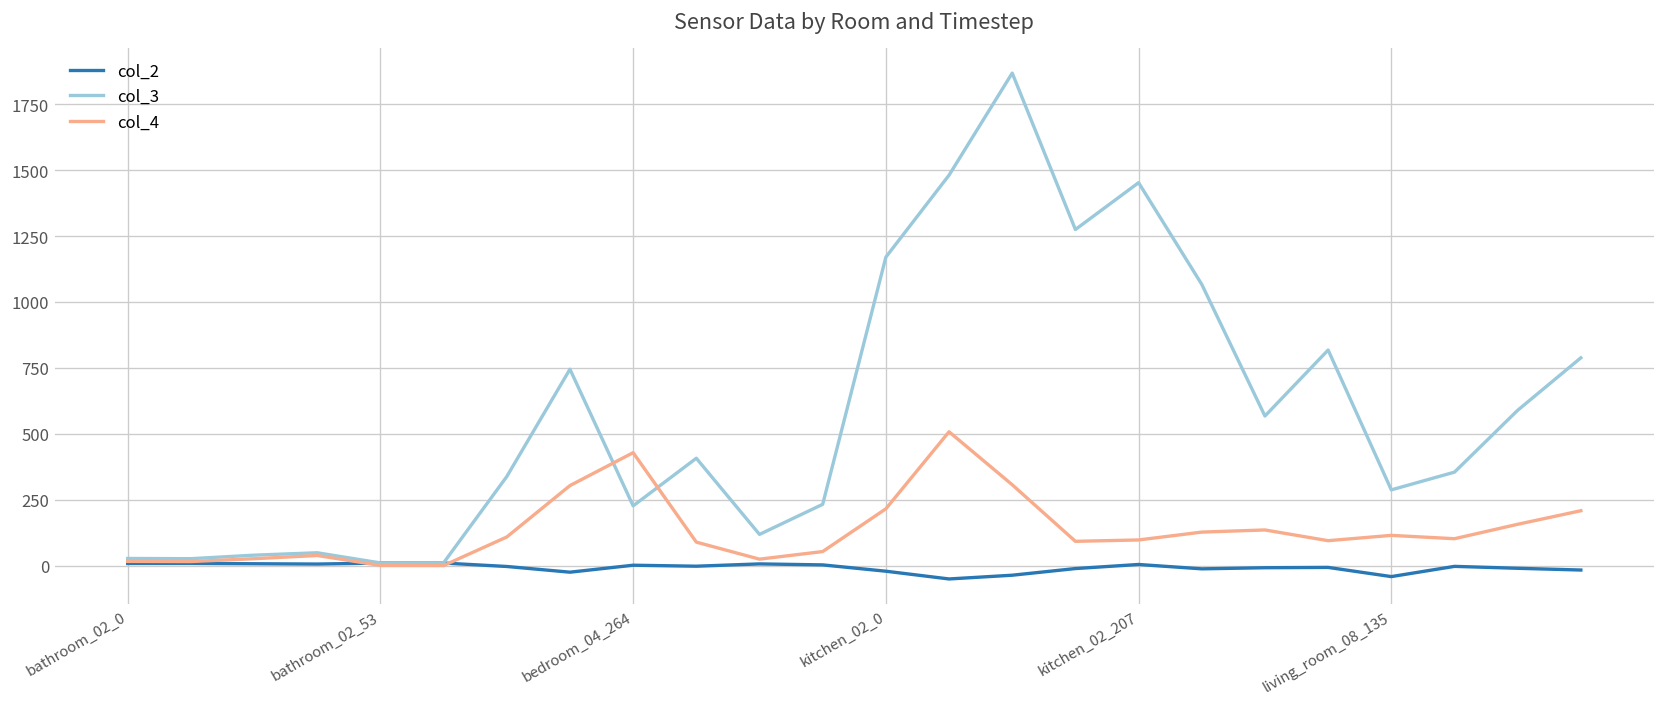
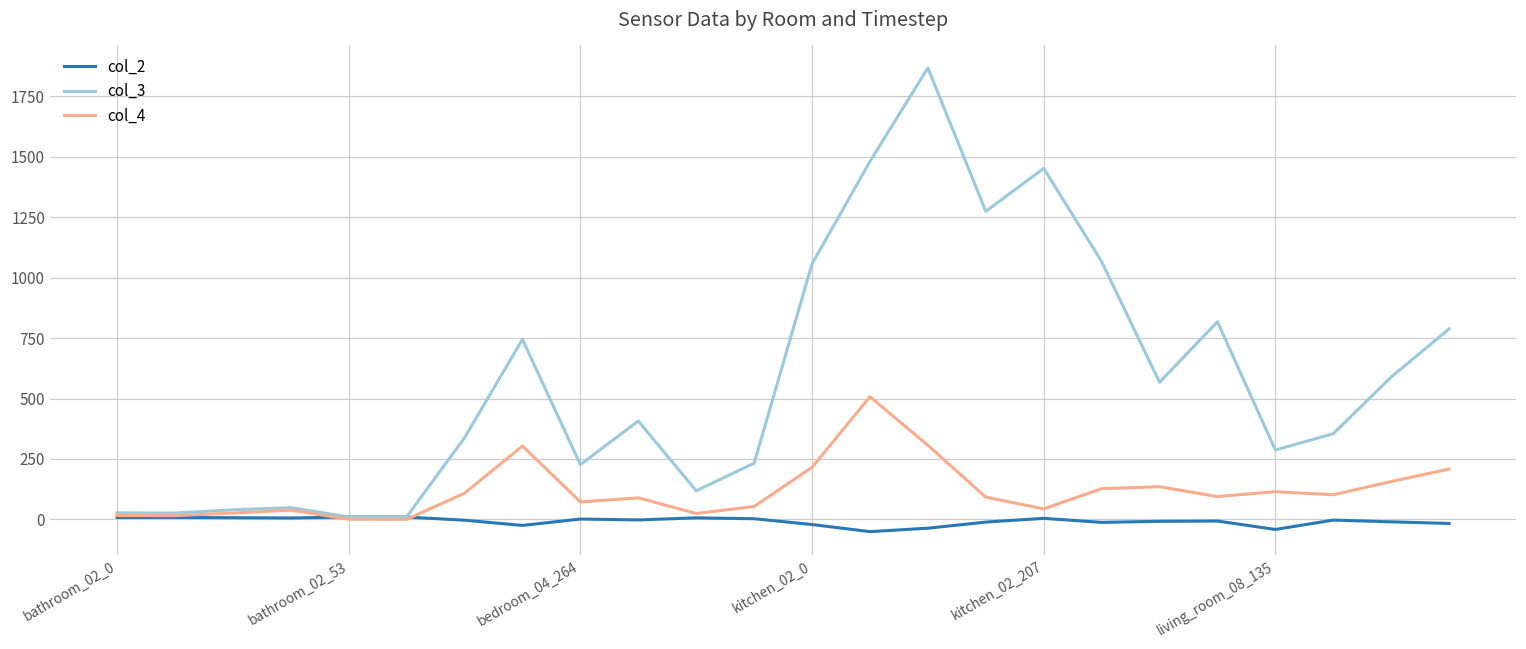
  {
    "col_2": {
      "bedroom_04_264": 0,
      "kitchen_02_0": -20,
      "kitchen_02_207": 0,
      "living_room_08_135": -40
    },
    "col_3": {
      "bedroom_04_264": 230,
-     "kitchen_02_0": 1170,
+     "kitchen_02_0": 1060,
      "kitchen_02_207": 1450,
      "living_room_08_135": 290
    },
    "col_4": {
-     "bedroom_04_264": 430,
+     "bedroom_04_264": 70,
      "kitchen_02_0": 220,
-     "kitchen_02_207": 100,
+     "kitchen_02_207": 40,
      "living_room_08_135": 110
    }
  }
